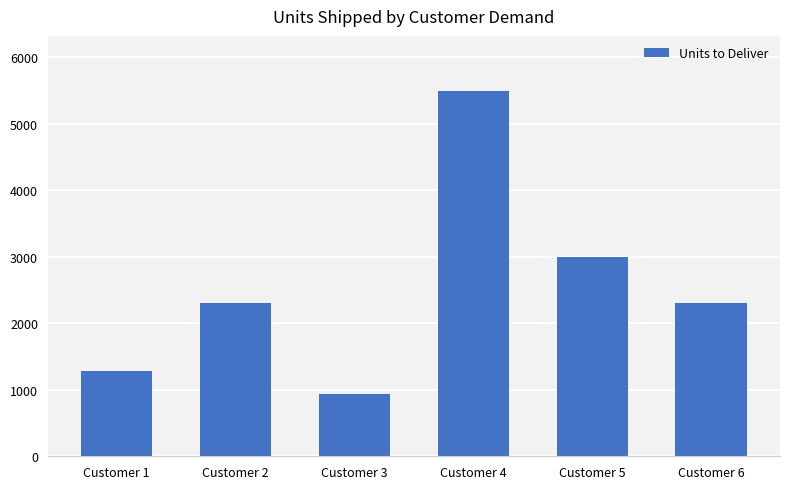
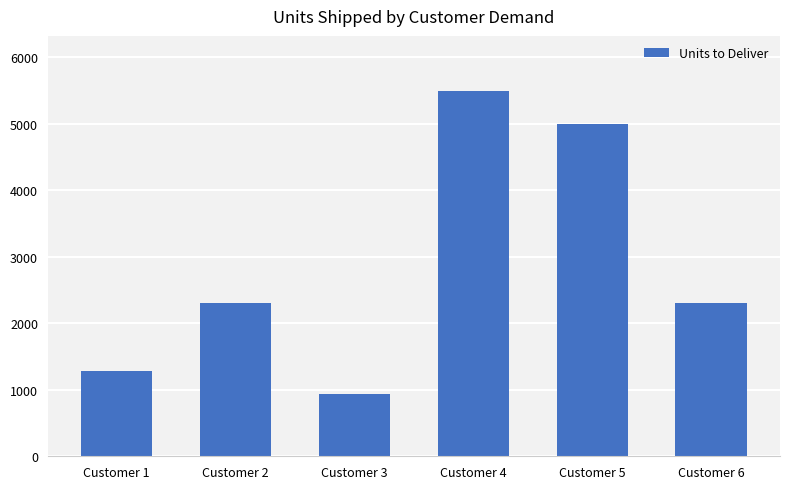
  {
    "Customer 1": 1300,
    "Customer 2": 2300,
    "Customer 3": 900,
    "Customer 4": 5500,
-   "Customer 5": 3000,
+   "Customer 5": 5000,
    "Customer 6": 2300
  }
